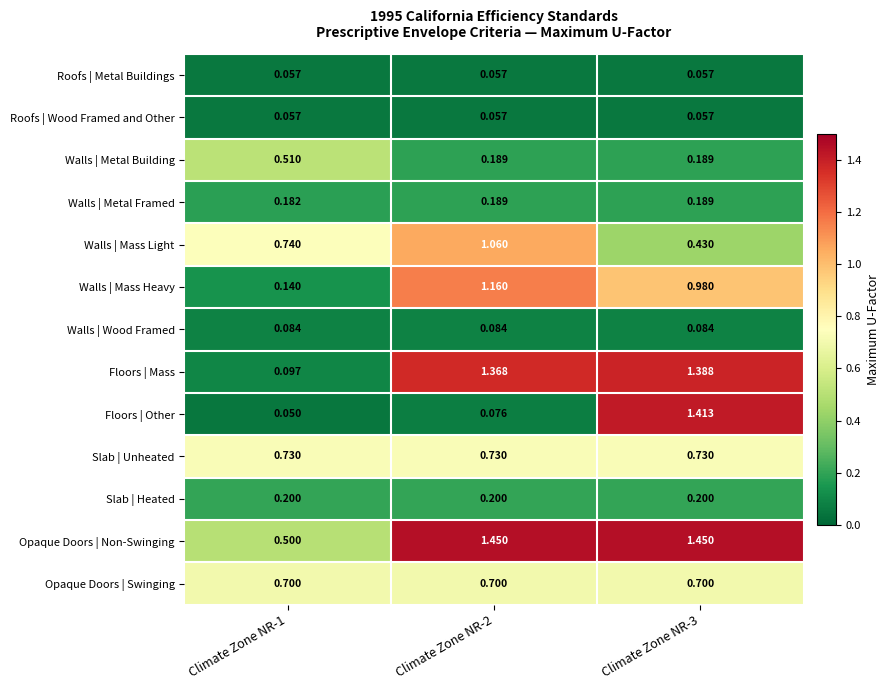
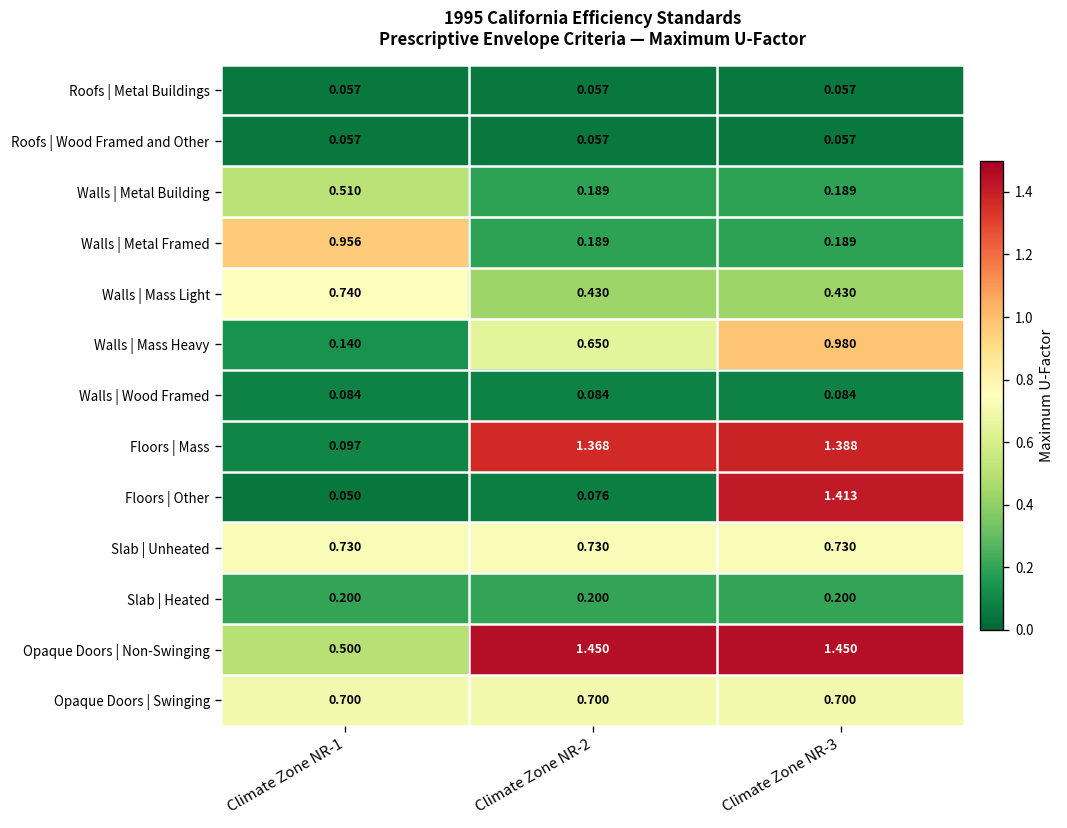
  {
    "Roofs | Metal Buildings": {
      "Climate Zone NR-1": 0.057,
      "Climate Zone NR-2": 0.057,
      "Climate Zone NR-3": 0.057
    },
    "Roofs | Wood Framed and Other": {
      "Climate Zone NR-1": 0.057,
      "Climate Zone NR-2": 0.057,
      "Climate Zone NR-3": 0.057
    },
    "Walls | Metal Building": {
      "Climate Zone NR-1": 0.510,
      "Climate Zone NR-2": 0.189,
      "Climate Zone NR-3": 0.189
    },
    "Walls | Metal Framed": {
-     "Climate Zone NR-1": 0.182,
+     "Climate Zone NR-1": 0.956,
      "Climate Zone NR-2": 0.189,
      "Climate Zone NR-3": 0.189
    },
    "Walls | Mass Light": {
      "Climate Zone NR-1": 0.740,
-     "Climate Zone NR-2": 1.060,
+     "Climate Zone NR-2": 0.430,
      "Climate Zone NR-3": 0.430
    },
    "Walls | Mass Heavy": {
      "Climate Zone NR-1": 0.140,
-     "Climate Zone NR-2": 1.160,
+     "Climate Zone NR-2": 0.650,
      "Climate Zone NR-3": 0.980
    },
    "Walls | Wood Framed": {
      "Climate Zone NR-1": 0.084,
      "Climate Zone NR-2": 0.084,
      "Climate Zone NR-3": 0.084
    },
    "Floors | Mass": {
      "Climate Zone NR-1": 0.097,
      "Climate Zone NR-2": 1.368,
      "Climate Zone NR-3": 1.388
    },
    "Floors | Other": {
      "Climate Zone NR-1": 0.050,
      "Climate Zone NR-2": 0.076,
      "Climate Zone NR-3": 1.413
    },
    "Slab | Unheated": {
      "Climate Zone NR-1": 0.730,
      "Climate Zone NR-2": 0.730,
      "Climate Zone NR-3": 0.730
    },
    "Slab | Heated": {
      "Climate Zone NR-1": 0.200,
      "Climate Zone NR-2": 0.200,
      "Climate Zone NR-3": 0.200
    },
    "Opaque Doors | Non-Swinging": {
      "Climate Zone NR-1": 0.500,
      "Climate Zone NR-2": 1.450,
      "Climate Zone NR-3": 1.450
    },
    "Opaque Doors | Swinging": {
      "Climate Zone NR-1": 0.700,
      "Climate Zone NR-2": 0.700,
      "Climate Zone NR-3": 0.700
    }
  }
